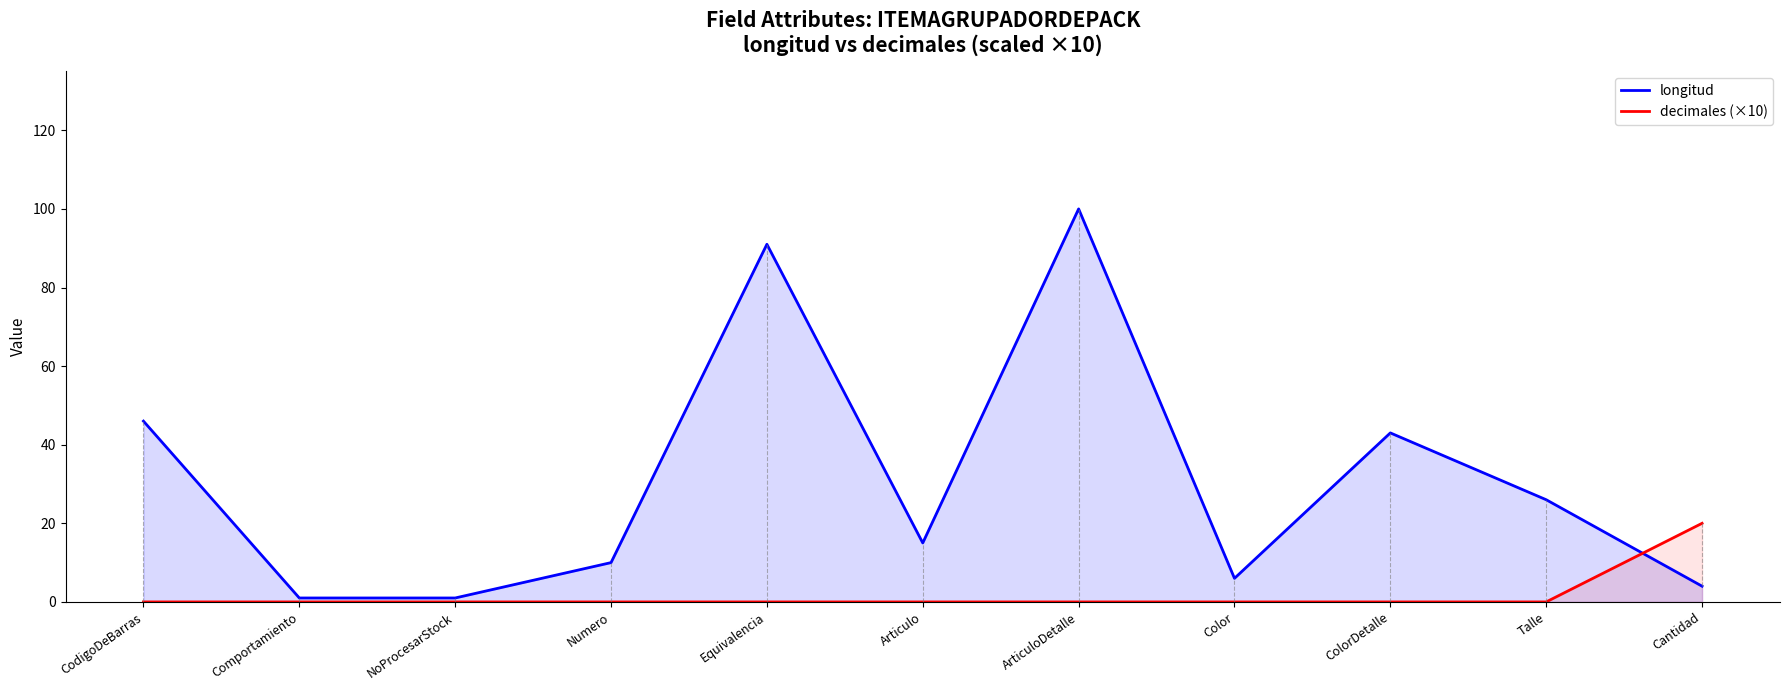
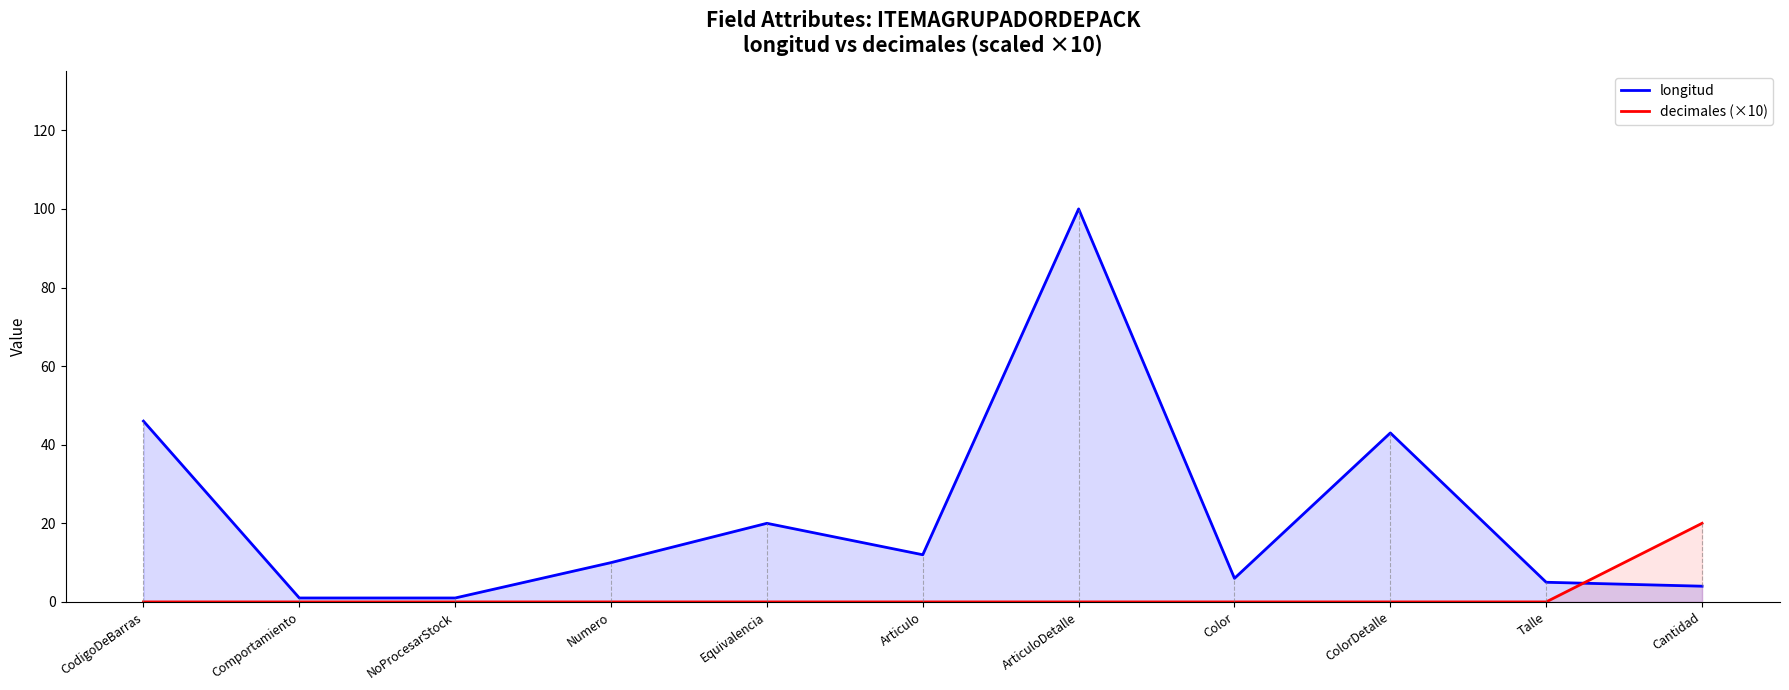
  {
    "longitud": {
-     "Equivalencia": 91,
-     "Articulo": 15,
-     "Talle": 26
+     "Equivalencia": 20,
+     "Articulo": 12,
+     "Talle": 5
    }
  }
